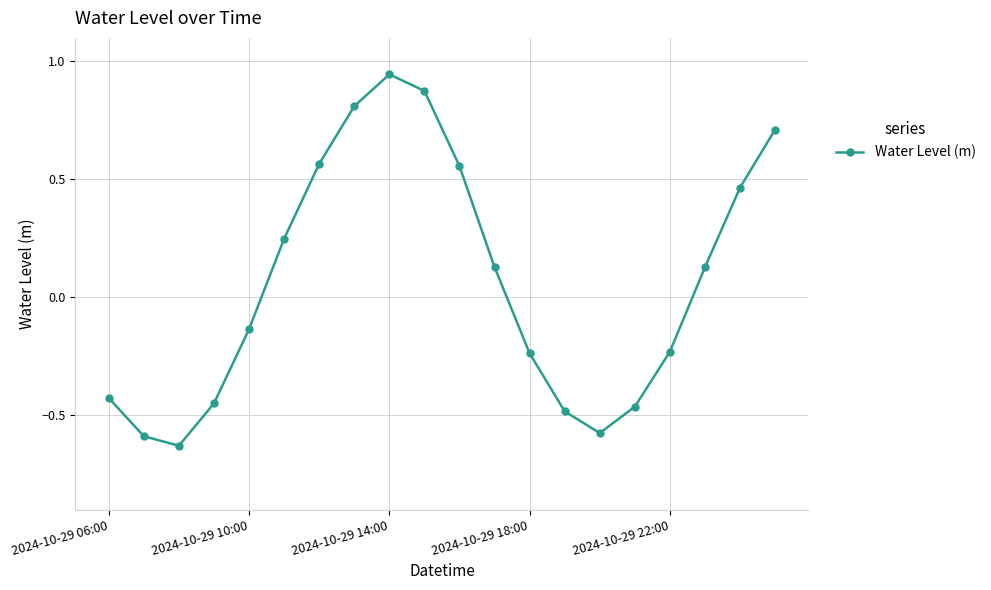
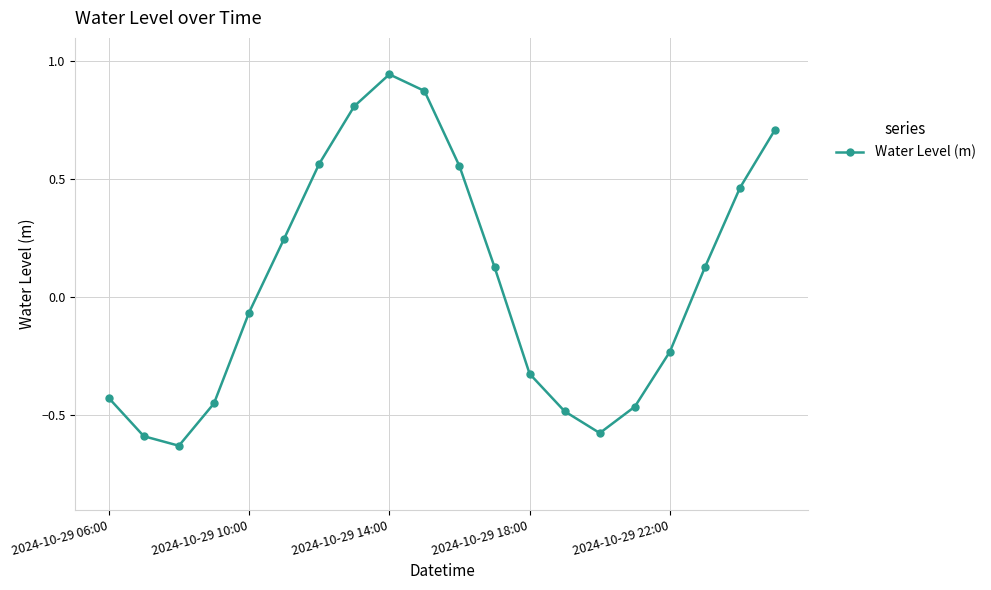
  {
    "2024-10-29 06:00": -0.43,
-   "2024-10-29 10:00": -0.13,
+   "2024-10-29 10:00": -0.06,
    "2024-10-29 14:00": 0.95,
-   "2024-10-29 18:00": -0.24,
+   "2024-10-29 18:00": -0.32,
    "2024-10-29 22:00": -0.23
  }
